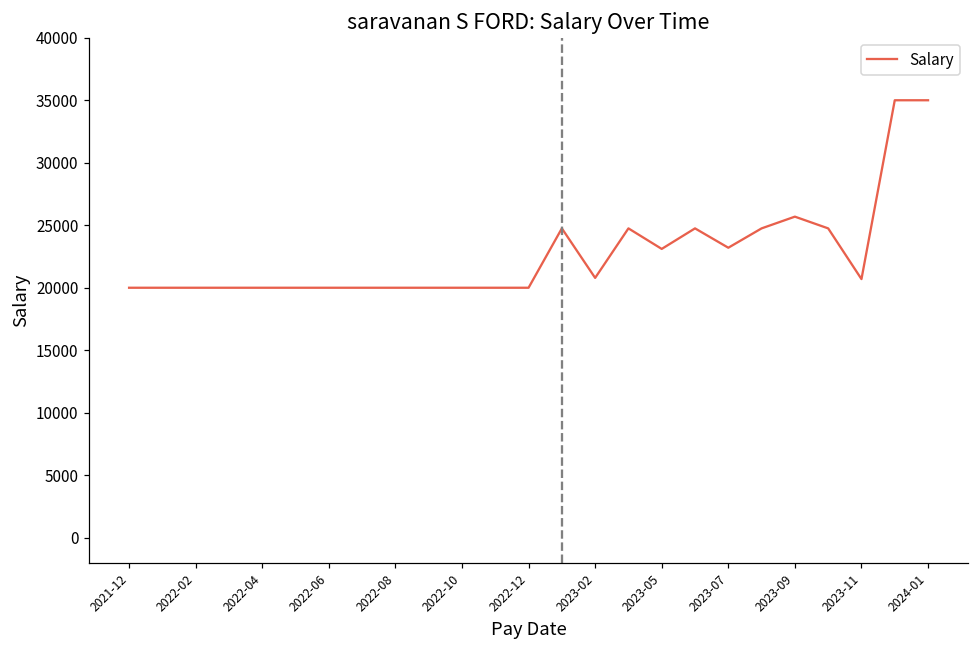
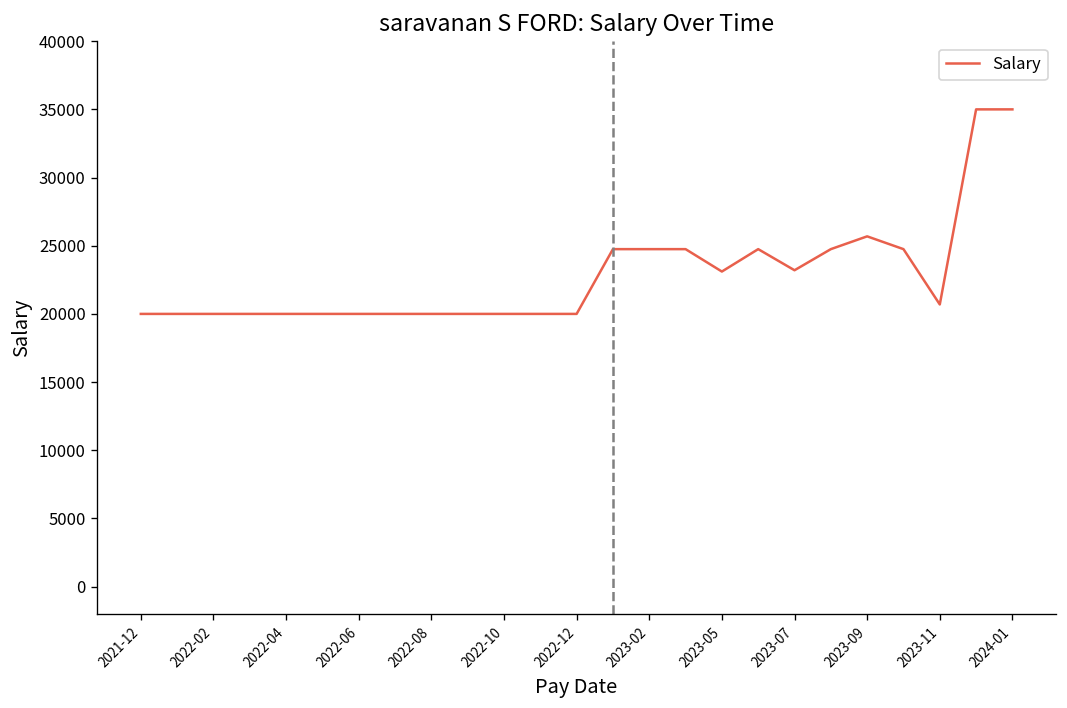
  {
    "2021-12": 20000,
    "2022-02": 20000,
    "2022-04": 20000,
    "2022-06": 20000,
    "2022-08": 20000,
    "2022-10": 20000,
    "2022-12": 20000,
-   "2023-02": 20800,
+   "2023-02": 24800,
    "2023-05": 23100,
    "2023-07": 23200,
    "2023-09": 25700,
    "2023-11": 20700,
    "2024-01": 35000
  }
